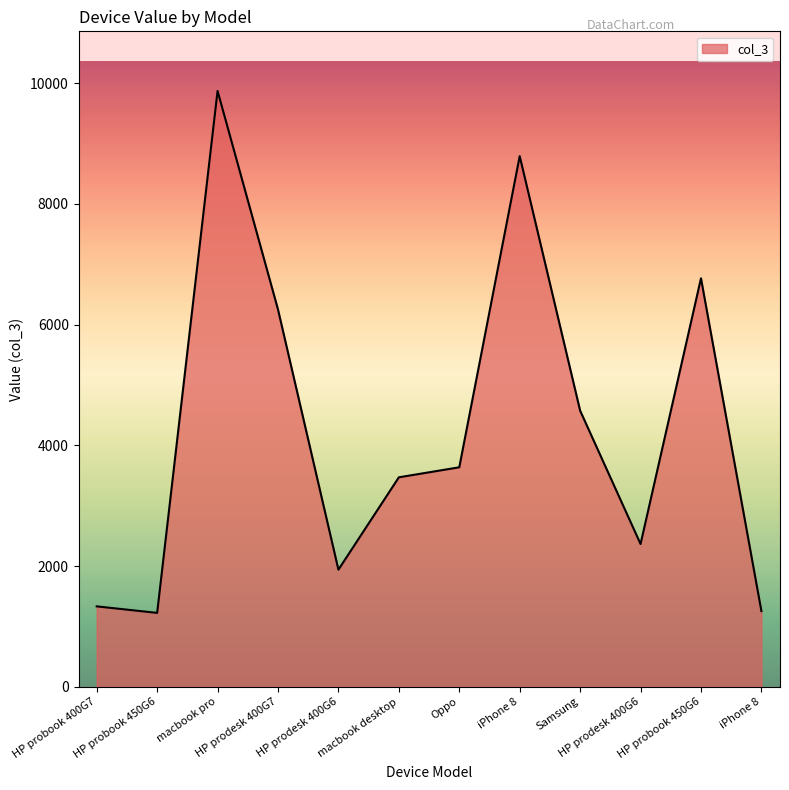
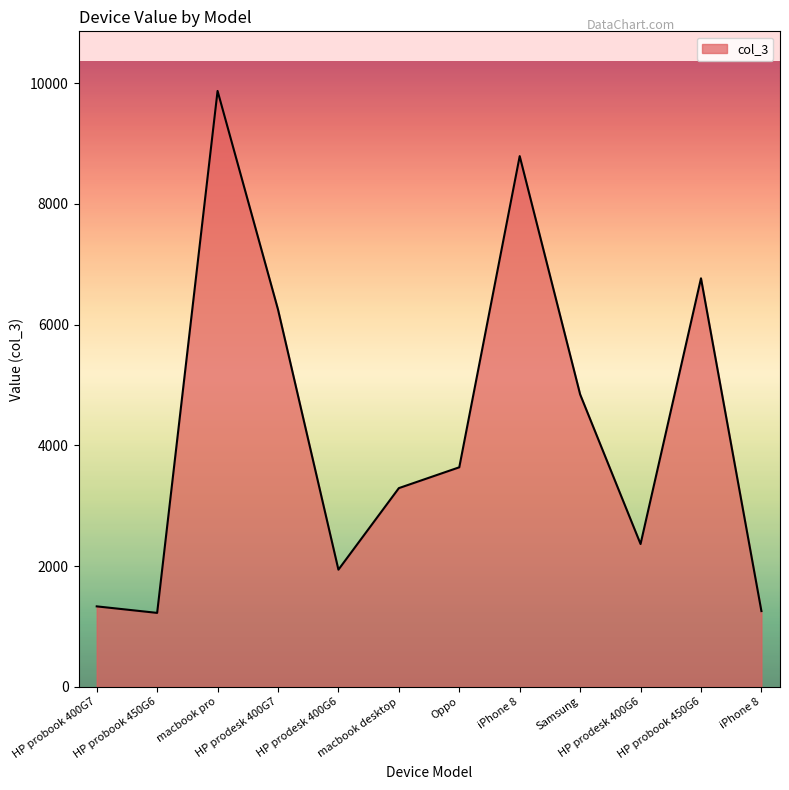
  {
    "HP probook 400G7": 1300,
    "macbook pro": 9900,
    "HP prodesk 400G7": 6300,
-   "macbook desktop": 3500,
+   "macbook desktop": 3300,
    "Oppo": 3600,
-   "Samsung": 4600
+   "Samsung": 4800
  }
